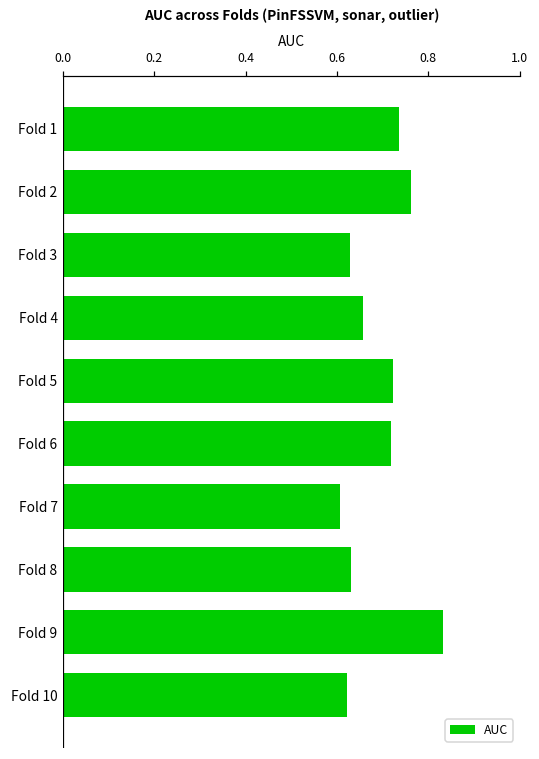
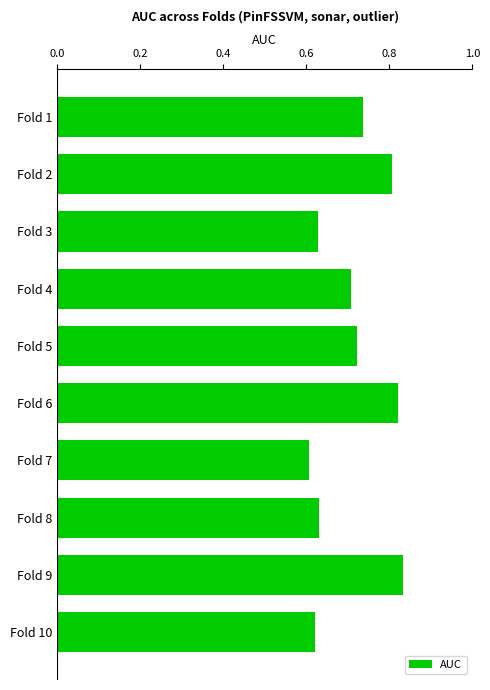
  {
    "Fold 1": 0.74,
-   "Fold 2": 0.76,
+   "Fold 2": 0.81,
    "Fold 3": 0.63,
-   "Fold 4": 0.66,
+   "Fold 4": 0.71,
    "Fold 5": 0.72,
-   "Fold 6": 0.72,
+   "Fold 6": 0.82,
    "Fold 7": 0.61,
    "Fold 8": 0.63,
    "Fold 9": 0.83,
    "Fold 10": 0.62
  }
